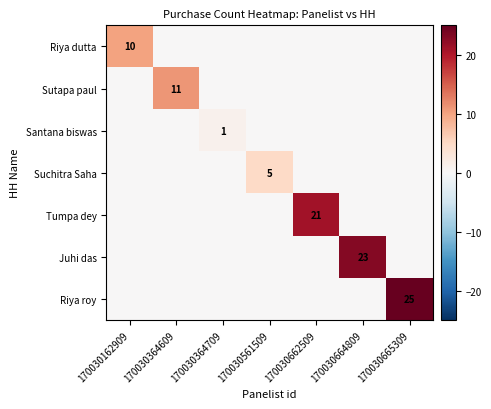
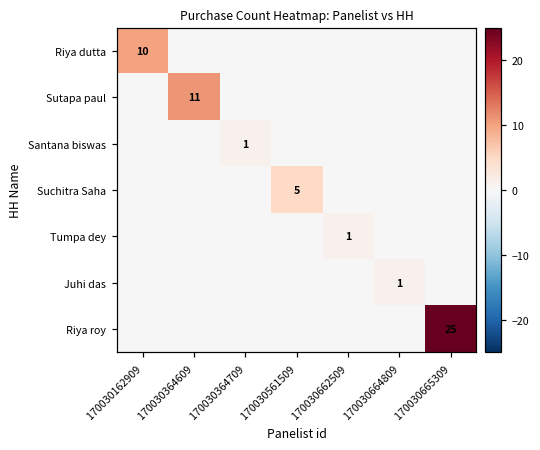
  {
    "Riya dutta": {
      "170030162909": 10
    },
    "Sutapa paul": {
      "170030364609": 11
    },
    "Santana biswas": {
      "170030364709": 1
    },
    "Suchitra Saha": {
      "170030561509": 5
    },
    "Tumpa dey": {
-     "170030662509": 21
+     "170030662509": 1
    },
    "Juhi das": {
-     "170030664809": 23
+     "170030664809": 1
    },
    "Riya roy": {
      "170030665309": 25
    }
  }
